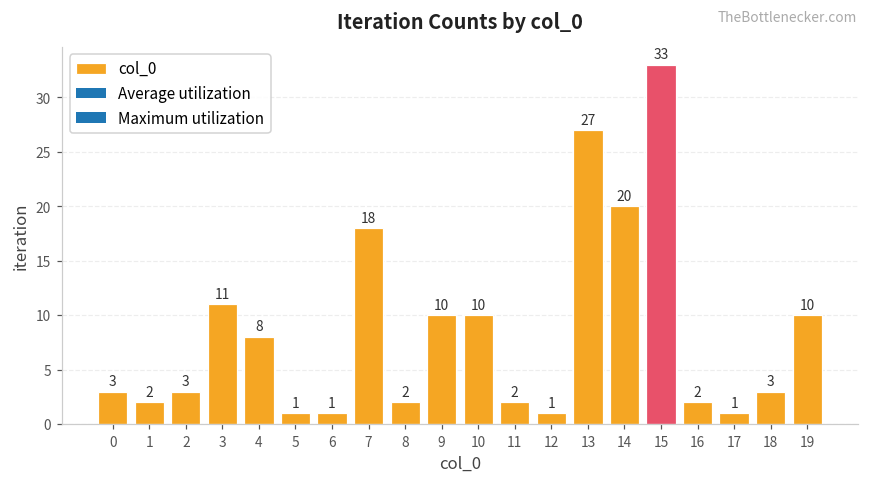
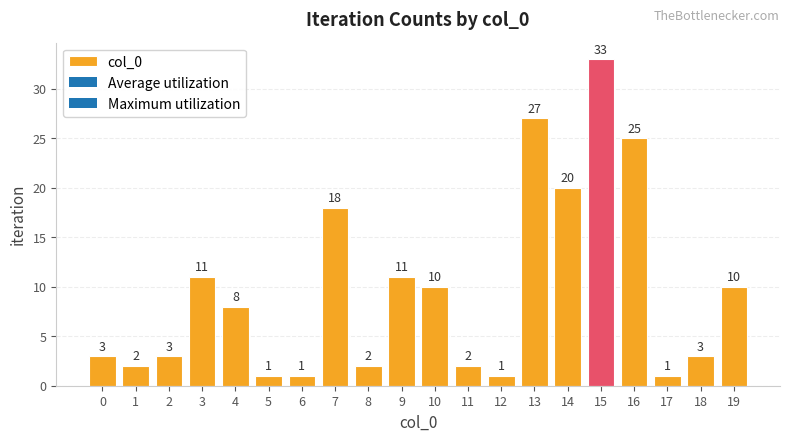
  {
    "0": 3,
    "1": 2,
    "2": 3,
    "3": 11,
    "4": 8,
    "5": 1,
    "6": 1,
    "7": 18,
    "8": 2,
-   "9": 10,
+   "9": 11,
    "10": 10,
    "11": 2,
    "12": 1,
    "13": 27,
    "14": 20,
    "15": 33,
-   "16": 2,
+   "16": 25,
    "17": 1,
    "18": 3,
    "19": 10
  }
